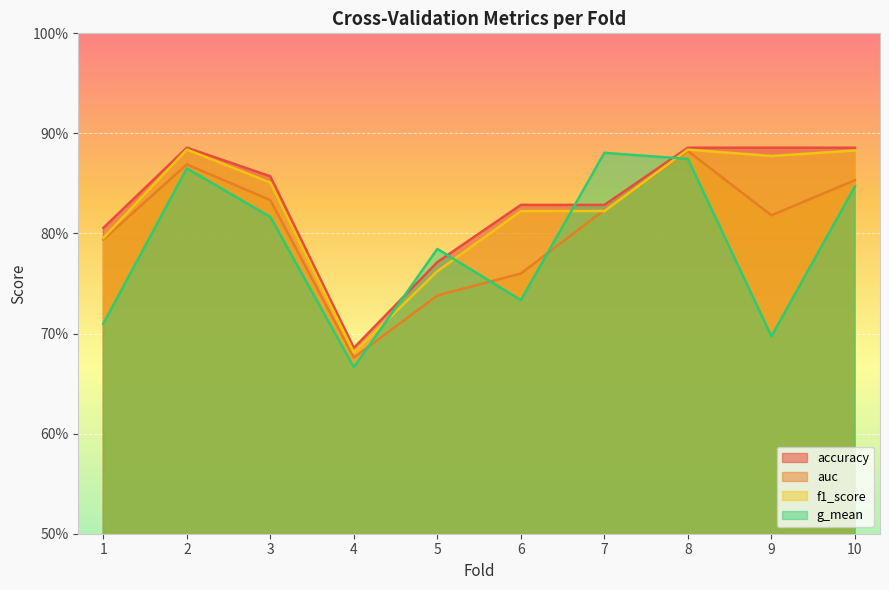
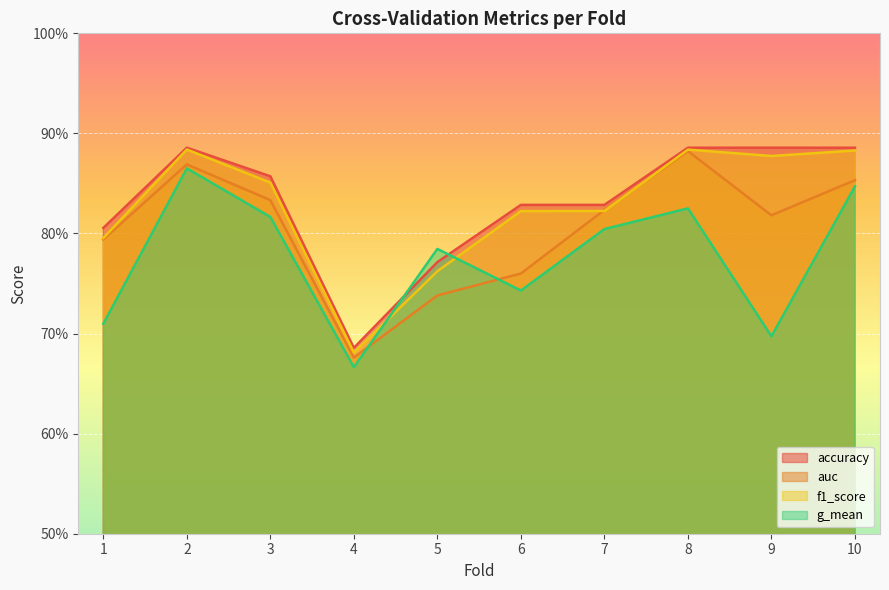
  {
    "g_mean": {
      "1": "71.0%",
      "2": "86.5%",
      "3": "81.6%",
      "4": "66.6%",
      "5": "78.5%",
-     "6": "73.3%",
-     "7": "88.1%",
-     "8": "87.4%",
+     "6": "74.3%",
+     "7": "80.4%",
+     "8": "82.5%",
      "9": "69.7%",
      "10": "84.7%"
    }
  }
